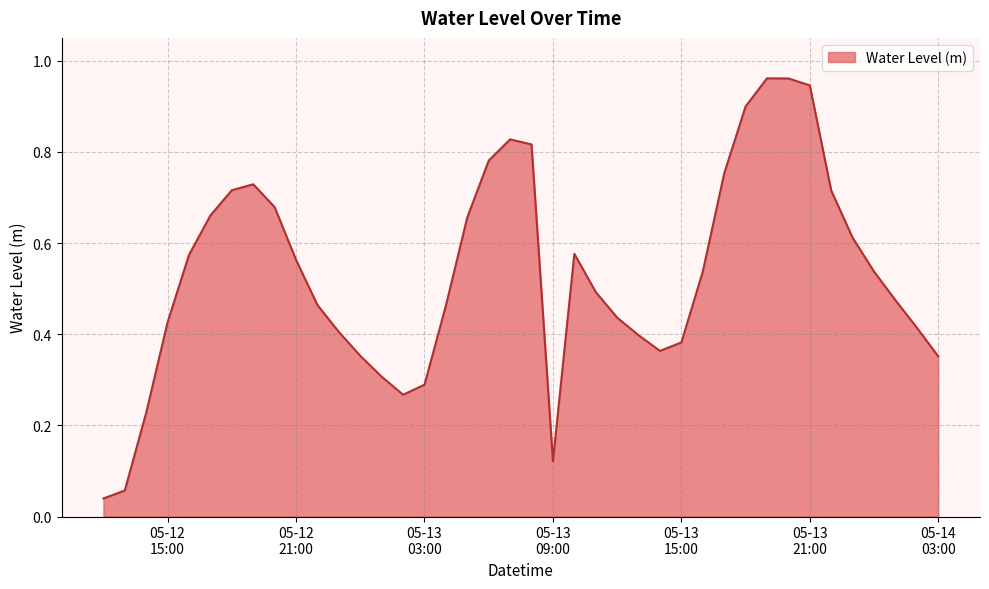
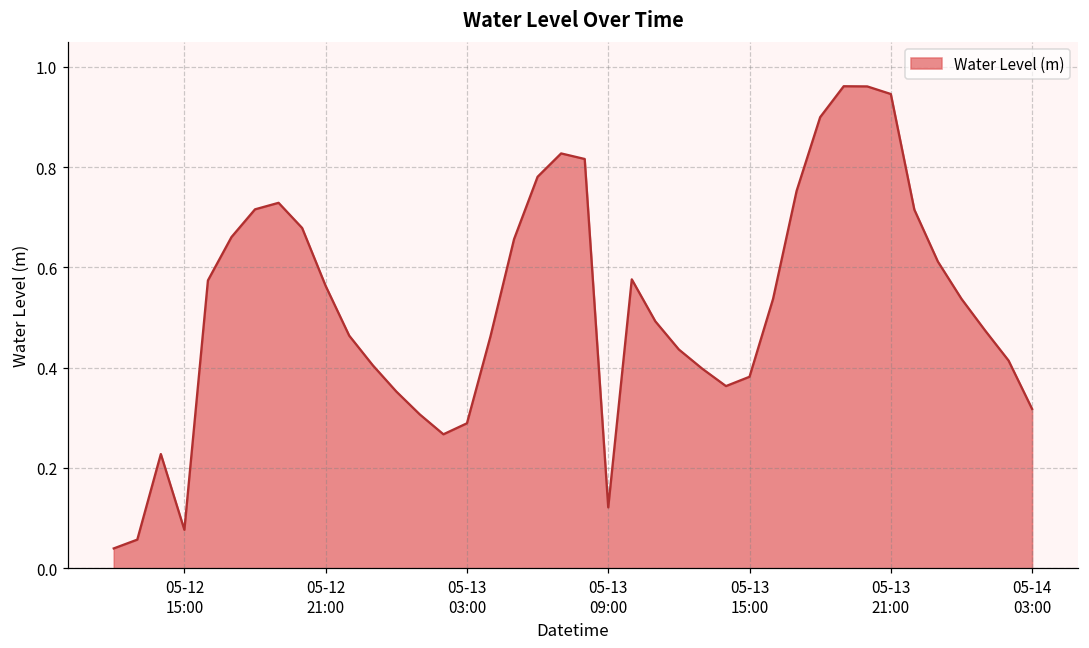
  {
-   "05-12 15:00": 0.43,
+   "05-12 15:00": 0.08,
    "05-12 21:00": 0.56,
    "05-13 03:00": 0.29,
    "05-13 09:00": 0.12,
    "05-13 15:00": 0.38,
    "05-13 21:00": 0.95,
-   "05-14 03:00": 0.35
+   "05-14 03:00": 0.32
  }
